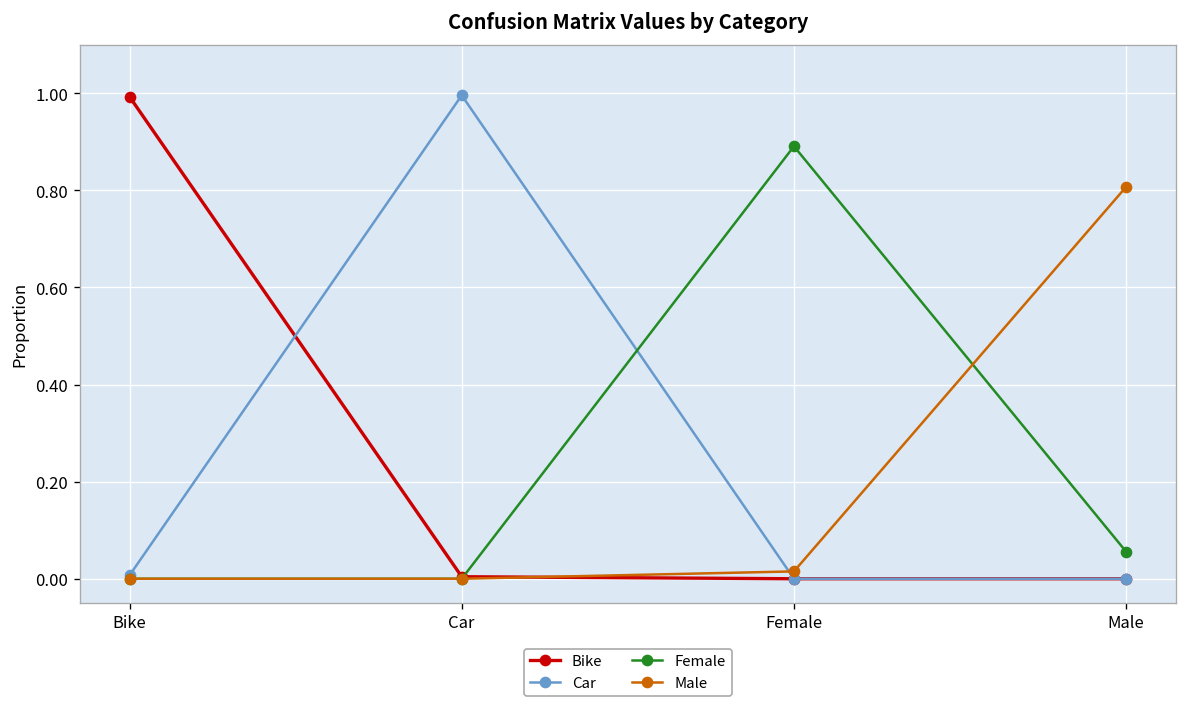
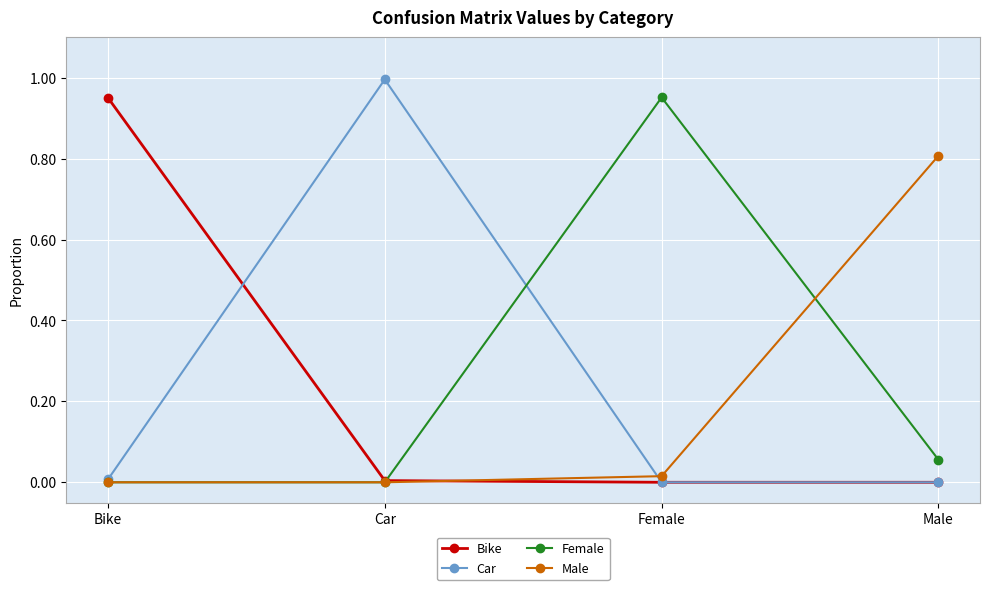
  {
    "Bike": {
-     "Bike": 0.99
+     "Bike": 0.95
    },
    "Car": {
      "Bike": 0.01,
      "Car": 1.00
    },
    "Female": {
-     "Female": 0.89,
+     "Female": 0.95,
      "Male": 0.06
    },
    "Male": {
      "Female": 0.02,
      "Male": 0.81
    }
  }
